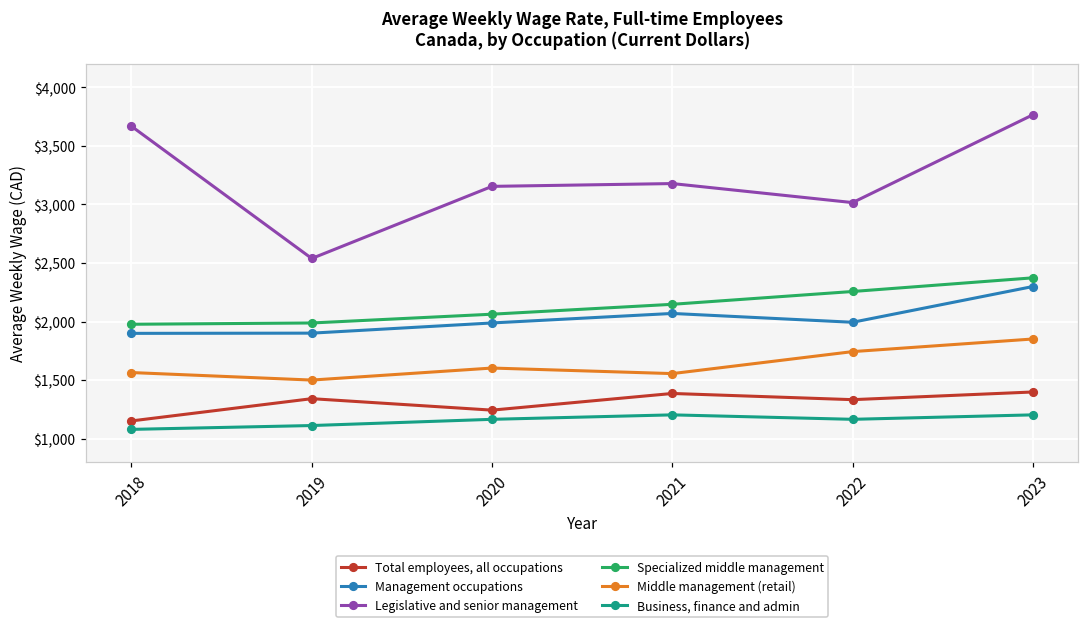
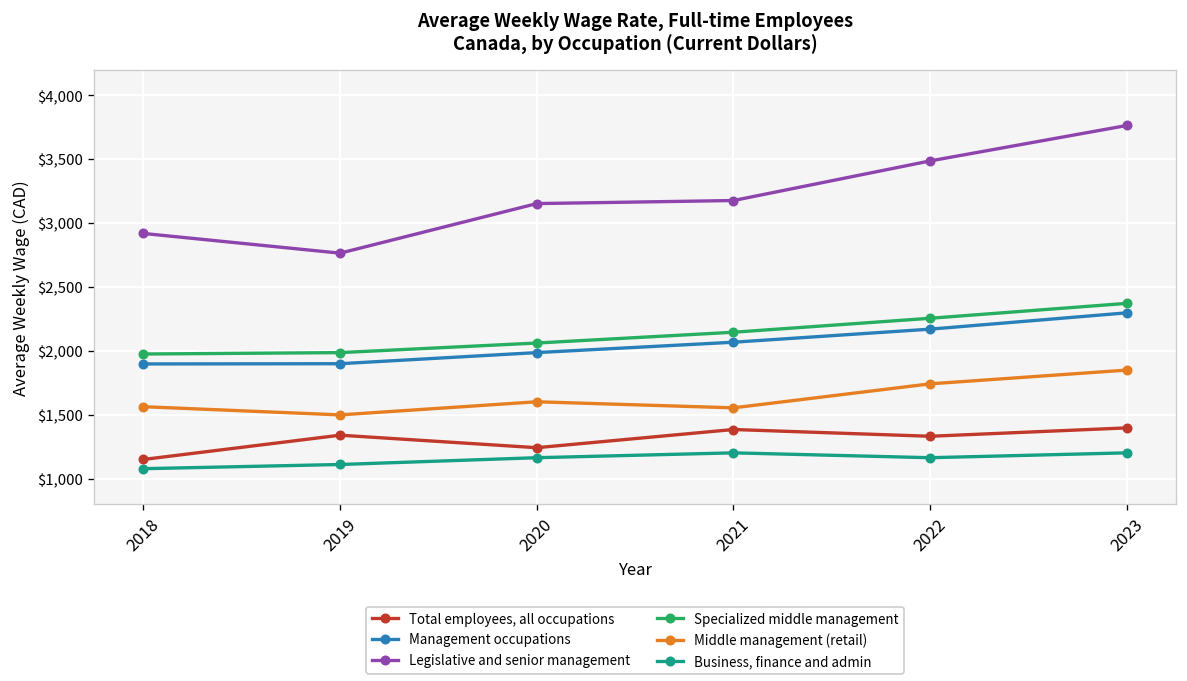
  {
    "Total employees, all occupations": {
      "2018": "$1,150",
      "2019": "$1,340",
      "2020": "$1,240",
      "2021": "$1,390",
      "2022": "$1,330",
      "2023": "$1,400"
    },
    "Management occupations": {
      "2018": "$1,900",
      "2019": "$1,900",
      "2020": "$1,990",
      "2021": "$2,070",
-     "2022": "$1,990",
+     "2022": "$2,170",
      "2023": "$2,300"
    },
    "Legislative and senior management": {
-     "2018": "$3,670",
-     "2019": "$2,540",
+     "2018": "$2,920",
+     "2019": "$2,770",
      "2020": "$3,150",
      "2021": "$3,180",
-     "2022": "$3,020",
+     "2022": "$3,490",
      "2023": "$3,760"
    },
    "Middle management (retail)": {
      "2018": "$1,570",
      "2019": "$1,500",
      "2020": "$1,600",
      "2021": "$1,560",
      "2022": "$1,740",
      "2023": "$1,850"
    }
  }
